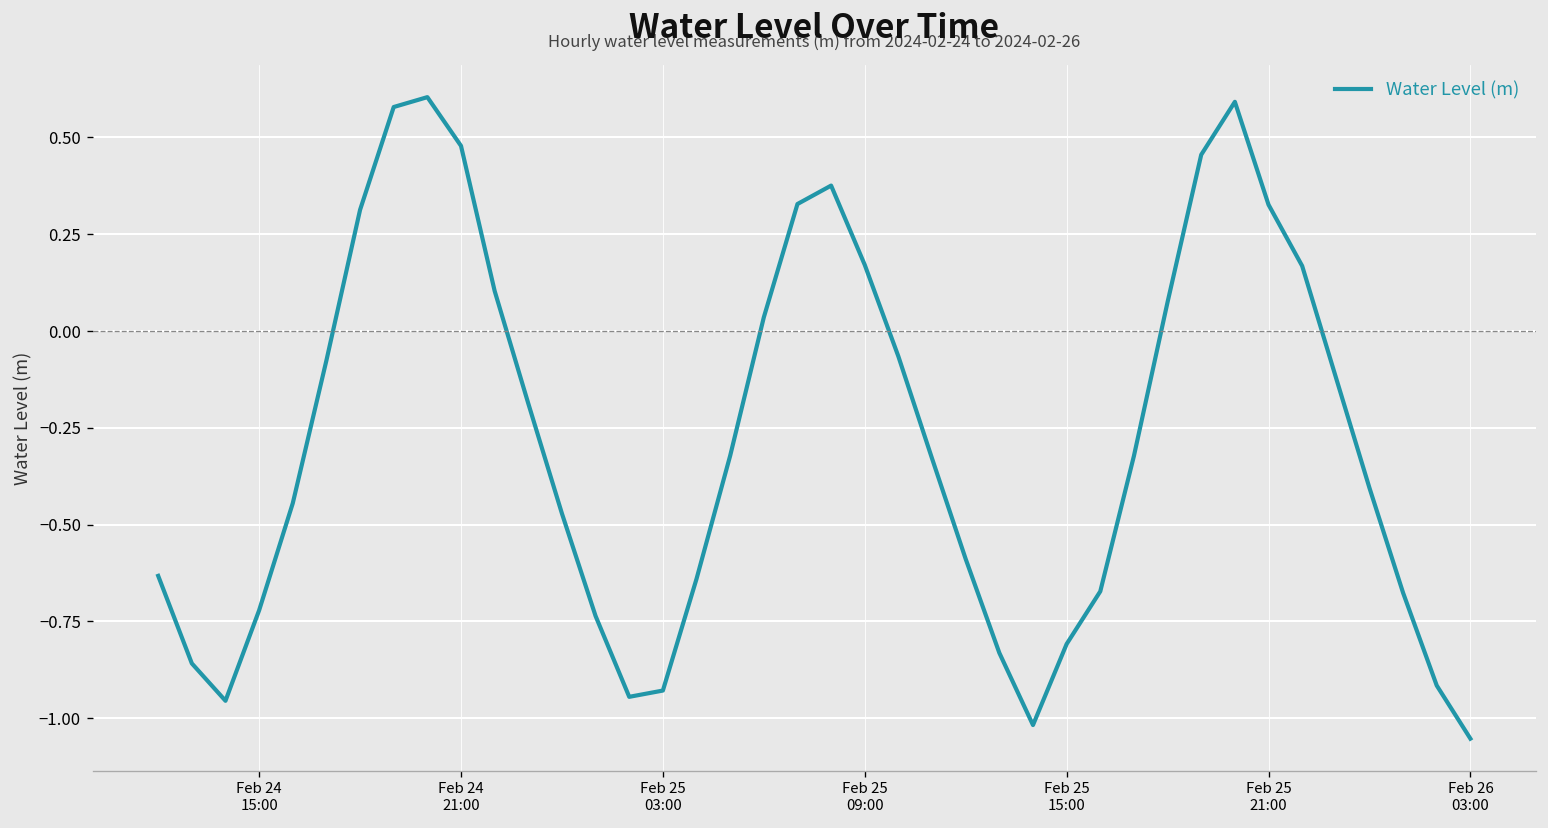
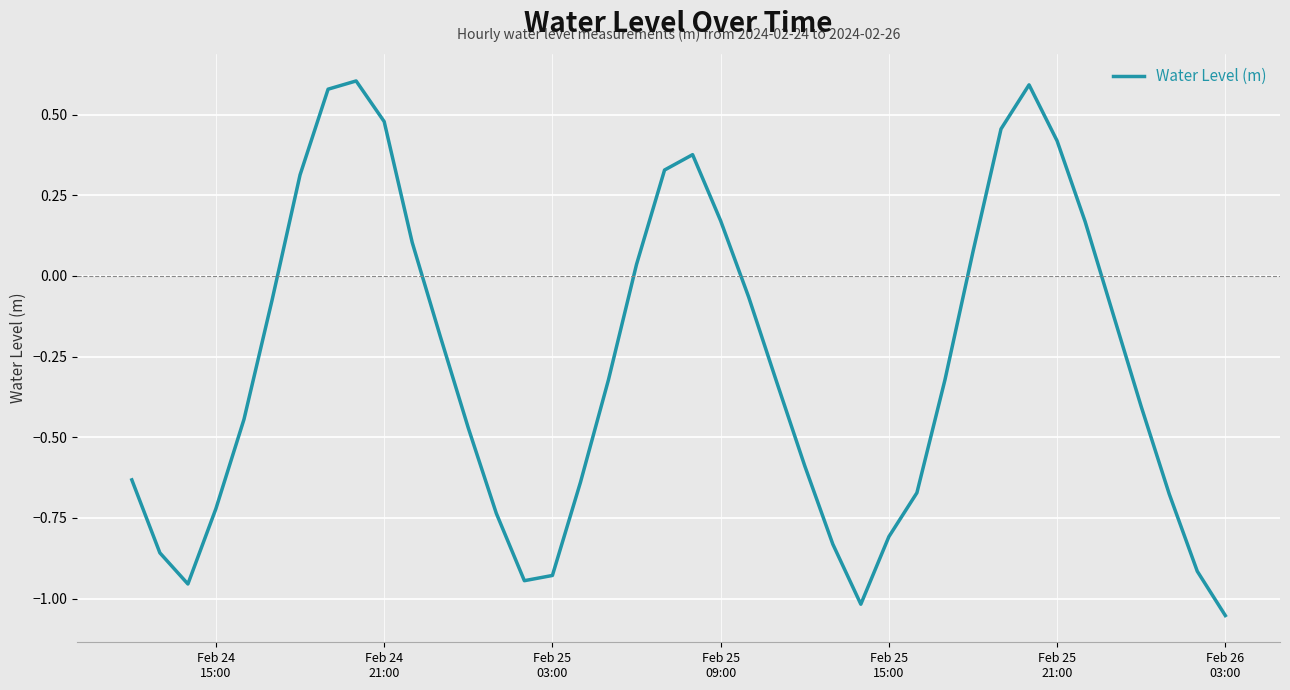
  {
    "Feb 24 15:00": -0.72,
    "Feb 24 21:00": 0.48,
    "Feb 25 03:00": -0.93,
    "Feb 25 09:00": 0.17,
    "Feb 25 15:00": -0.81,
-   "Feb 25 21:00": 0.33,
+   "Feb 25 21:00": 0.42,
    "Feb 26 03:00": -1.05
  }
